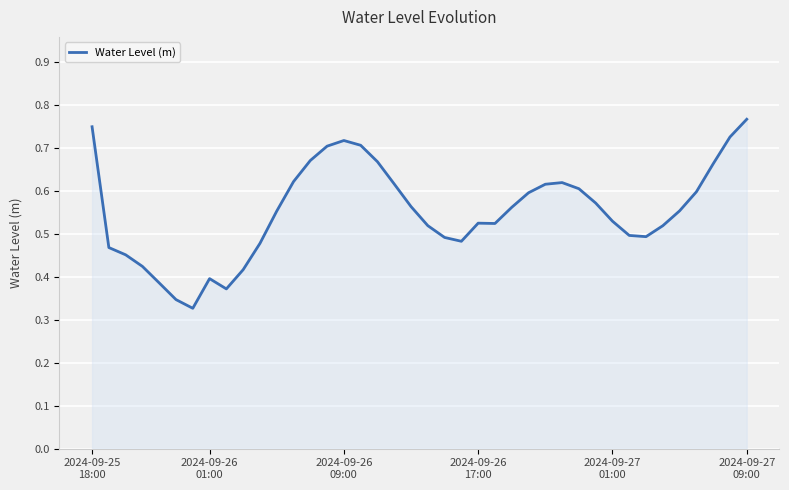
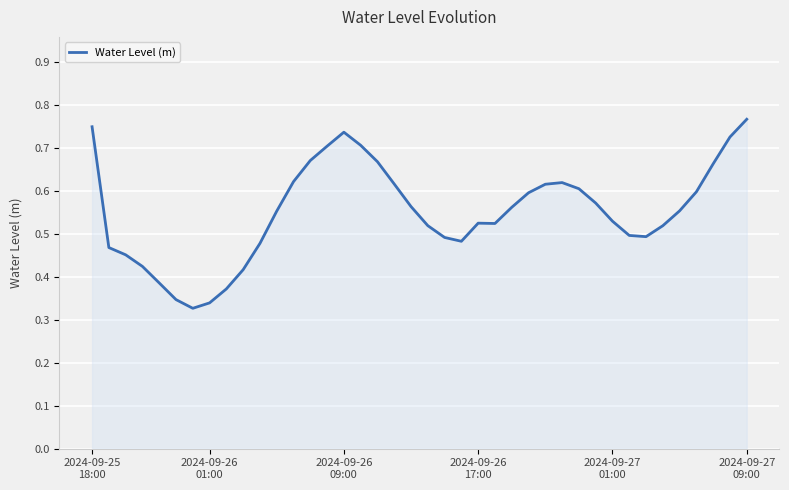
  {
    "2024-09-25 18:00": 0.75,
-   "2024-09-26 01:00": 0.40,
-   "2024-09-26 09:00": 0.72,
+   "2024-09-26 01:00": 0.34,
+   "2024-09-26 09:00": 0.74,
    "2024-09-26 17:00": 0.52,
    "2024-09-27 01:00": 0.53,
    "2024-09-27 09:00": 0.77
  }
